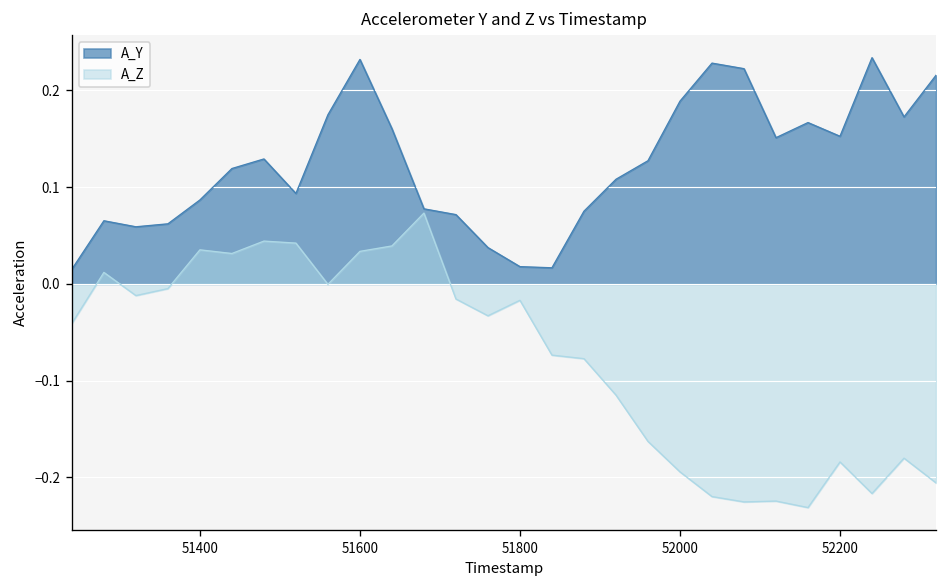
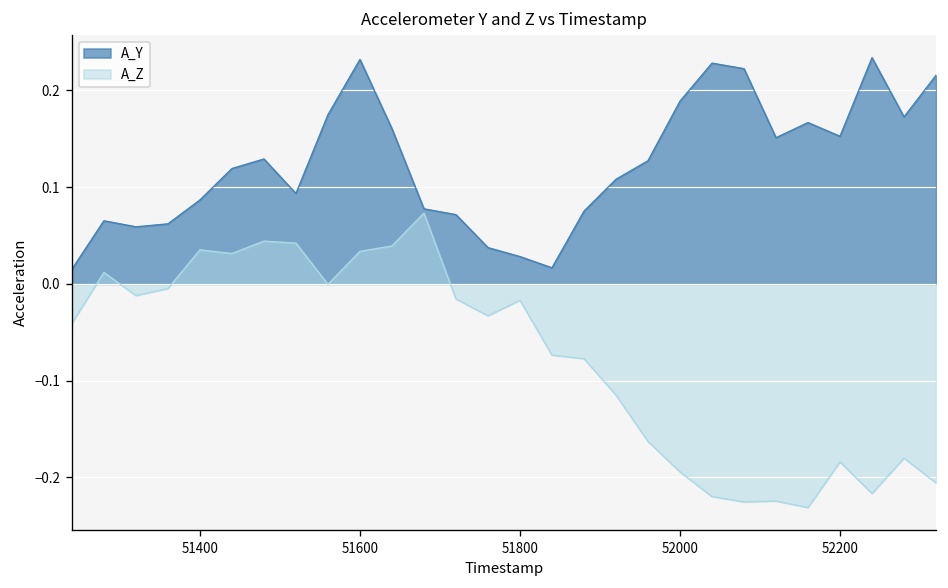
  {
    "A_Y": {
      "51400": 0.09,
      "51600": 0.23,
-     "51800": 0.02,
+     "51800": 0.03,
      "52000": 0.19,
      "52200": 0.15
    }
  }
